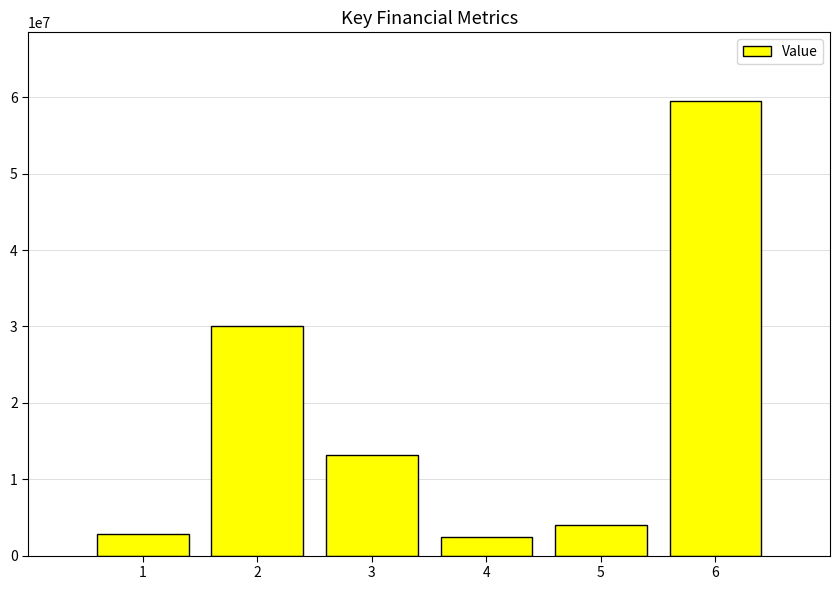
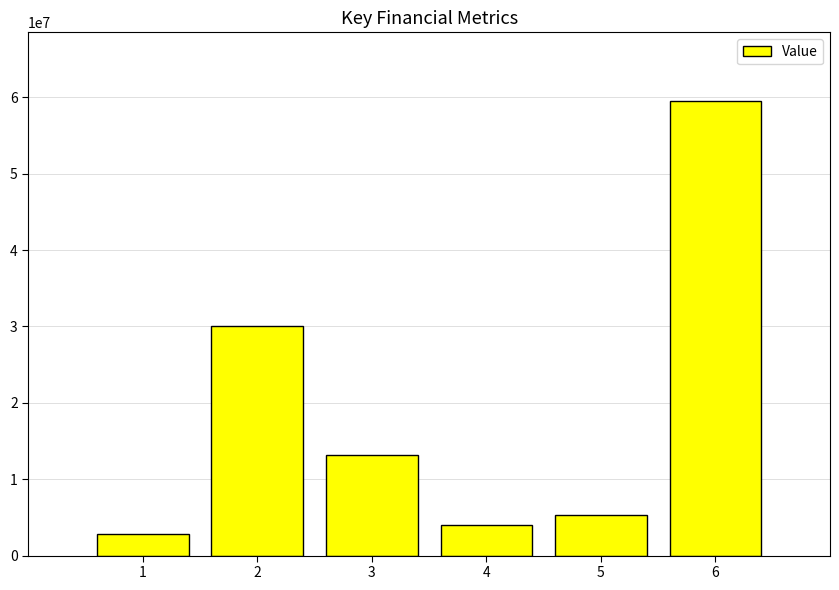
  {
    "1": 3000000,
    "2": 30000000,
    "3": 13000000,
-   "4": 2000000,
-   "5": 4000000,
+   "4": 4000000,
+   "5": 5000000,
    "6": 60000000
  }
